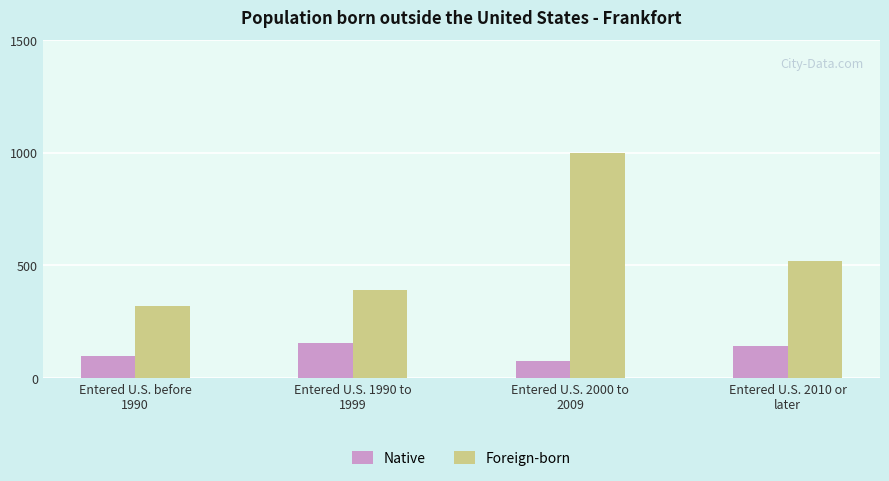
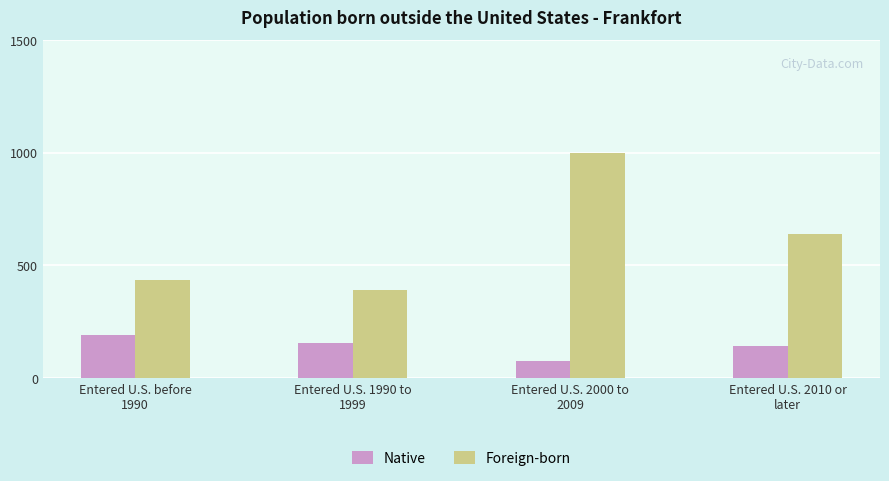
  {
    "Native": {
-     "Entered U.S. before 1990": 100,
+     "Entered U.S. before 1990": 190,
      "Entered U.S. 1990 to 1999": 160,
      "Entered U.S. 2000 to 2009": 80,
      "Entered U.S. 2010 or later": 140
    },
    "Foreign-born": {
-     "Entered U.S. before 1990": 320,
+     "Entered U.S. before 1990": 440,
      "Entered U.S. 1990 to 1999": 390,
      "Entered U.S. 2000 to 2009": 1000,
-     "Entered U.S. 2010 or later": 520
+     "Entered U.S. 2010 or later": 640
    }
  }
